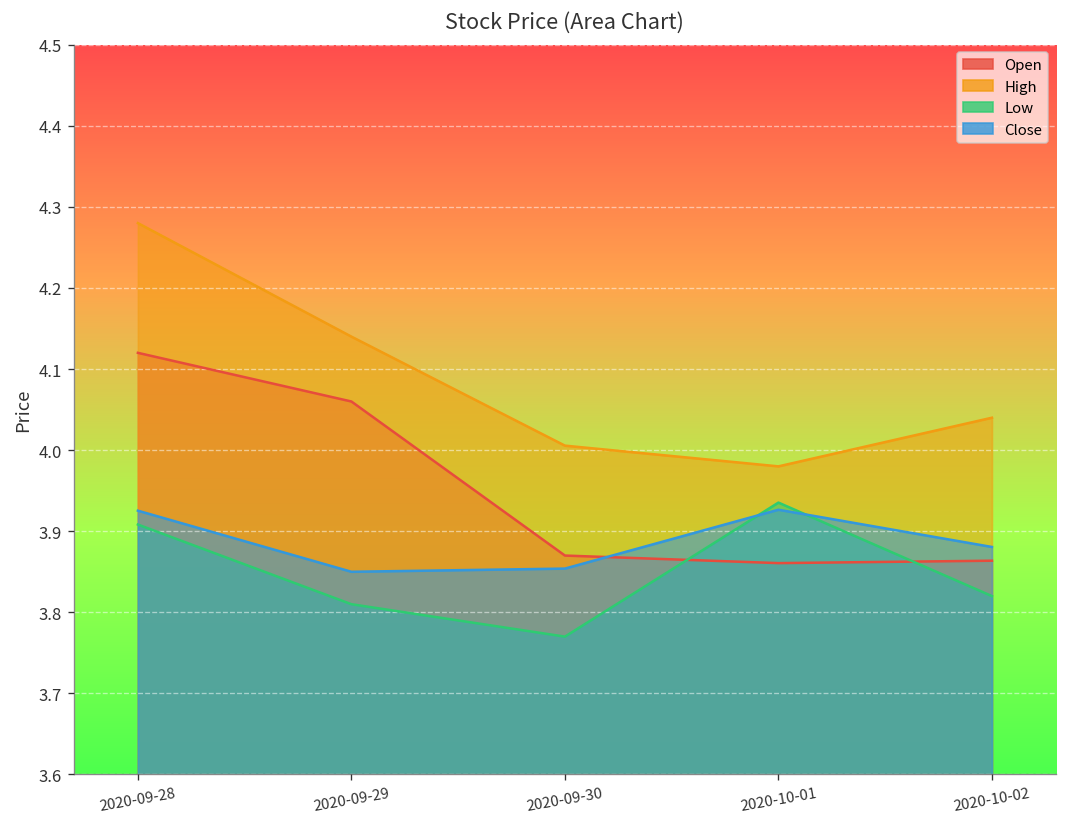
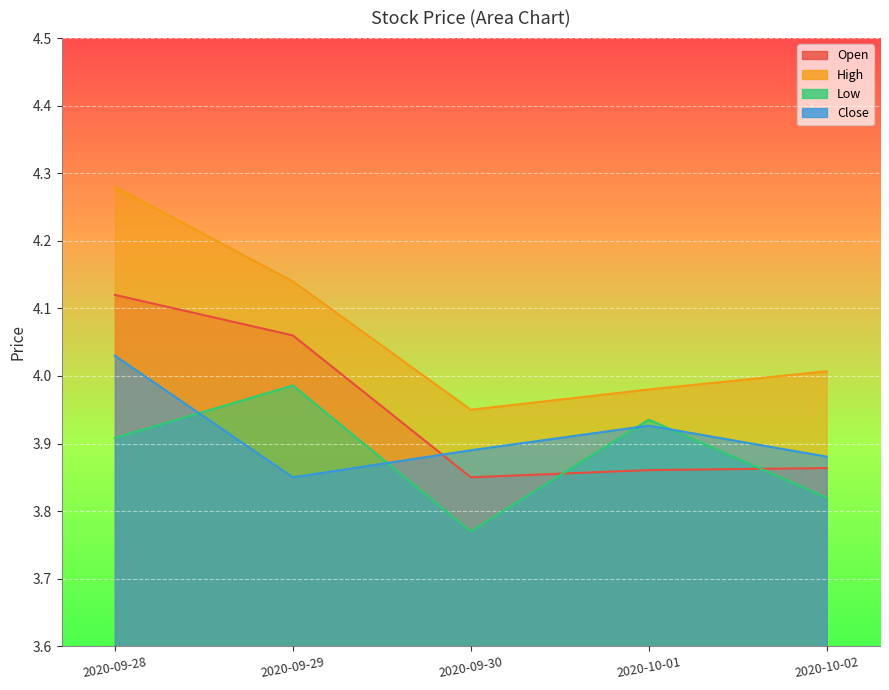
  {
    "Open": {
      "2020-09-28": 4.12,
      "2020-09-29": 4.06,
-     "2020-09-30": 3.87,
+     "2020-09-30": 3.85,
      "2020-10-01": 3.86,
      "2020-10-02": 3.86
    },
    "High": {
      "2020-09-28": 4.28,
      "2020-09-29": 4.14,
-     "2020-09-30": 4.01,
+     "2020-09-30": 3.95,
      "2020-10-01": 3.98,
-     "2020-10-02": 4.04
+     "2020-10-02": 4.01
    },
    "Low": {
      "2020-09-28": 3.91,
-     "2020-09-29": 3.81,
+     "2020-09-29": 3.99,
      "2020-09-30": 3.77,
      "2020-10-01": 3.94,
      "2020-10-02": 3.82
    },
    "Close": {
-     "2020-09-28": 3.93,
+     "2020-09-28": 4.03,
      "2020-09-29": 3.85,
-     "2020-09-30": 3.85,
+     "2020-09-30": 3.89,
      "2020-10-01": 3.93,
      "2020-10-02": 3.88
    }
  }
